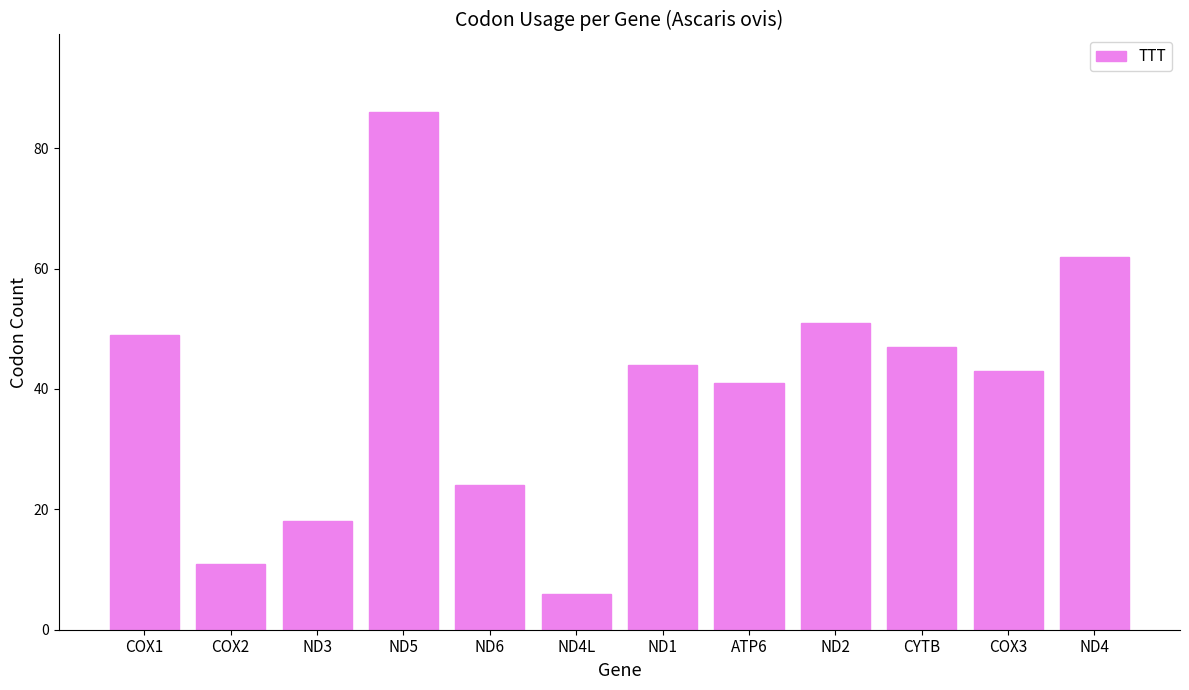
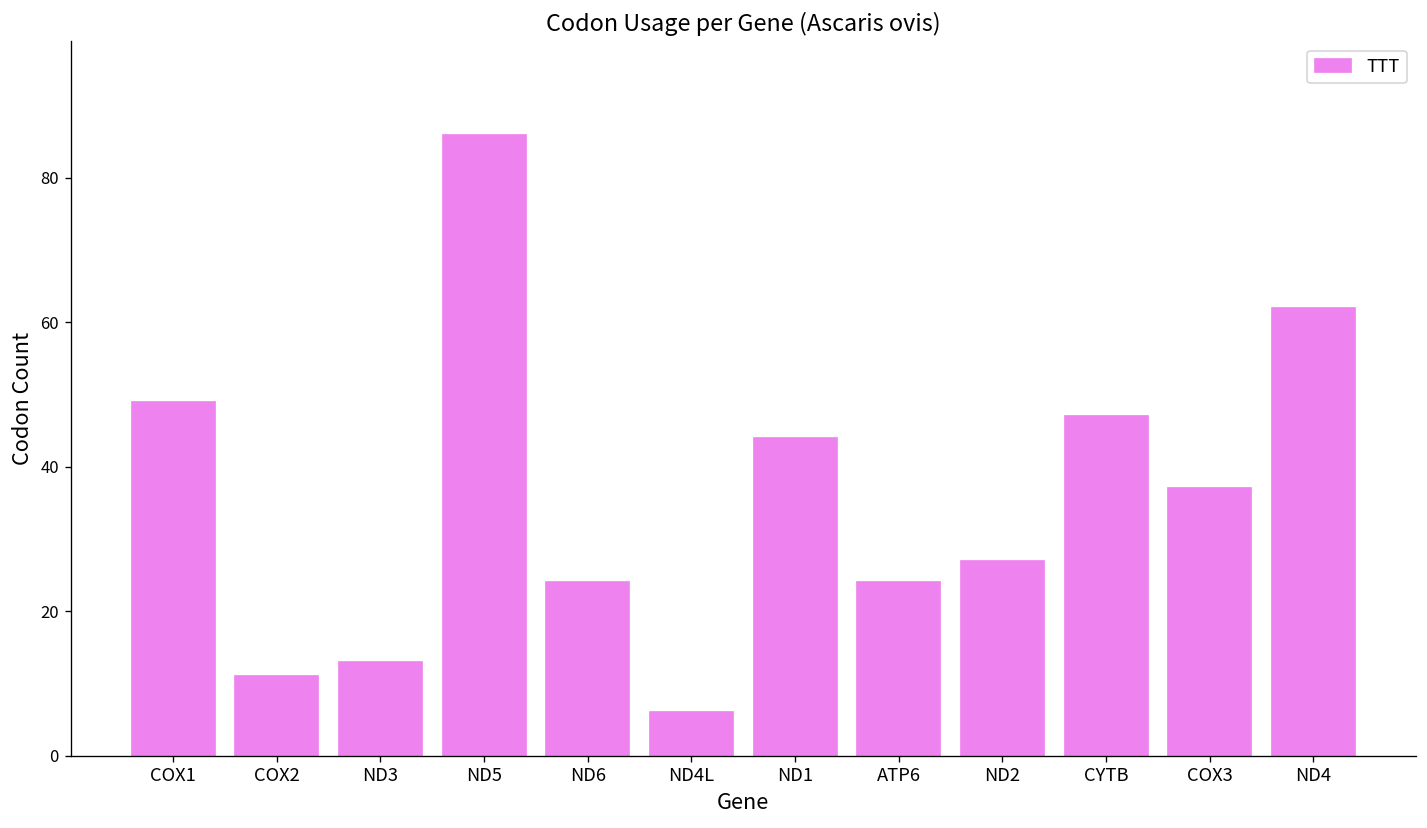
  {
    "COX1": 49,
    "COX2": 11,
-   "ND3": 18,
+   "ND3": 13,
    "ND5": 86,
    "ND6": 24,
    "ND4L": 6,
    "ND1": 44,
-   "ATP6": 41,
-   "ND2": 51,
+   "ATP6": 24,
+   "ND2": 27,
    "CYTB": 47,
-   "COX3": 43,
+   "COX3": 37,
    "ND4": 62
  }
